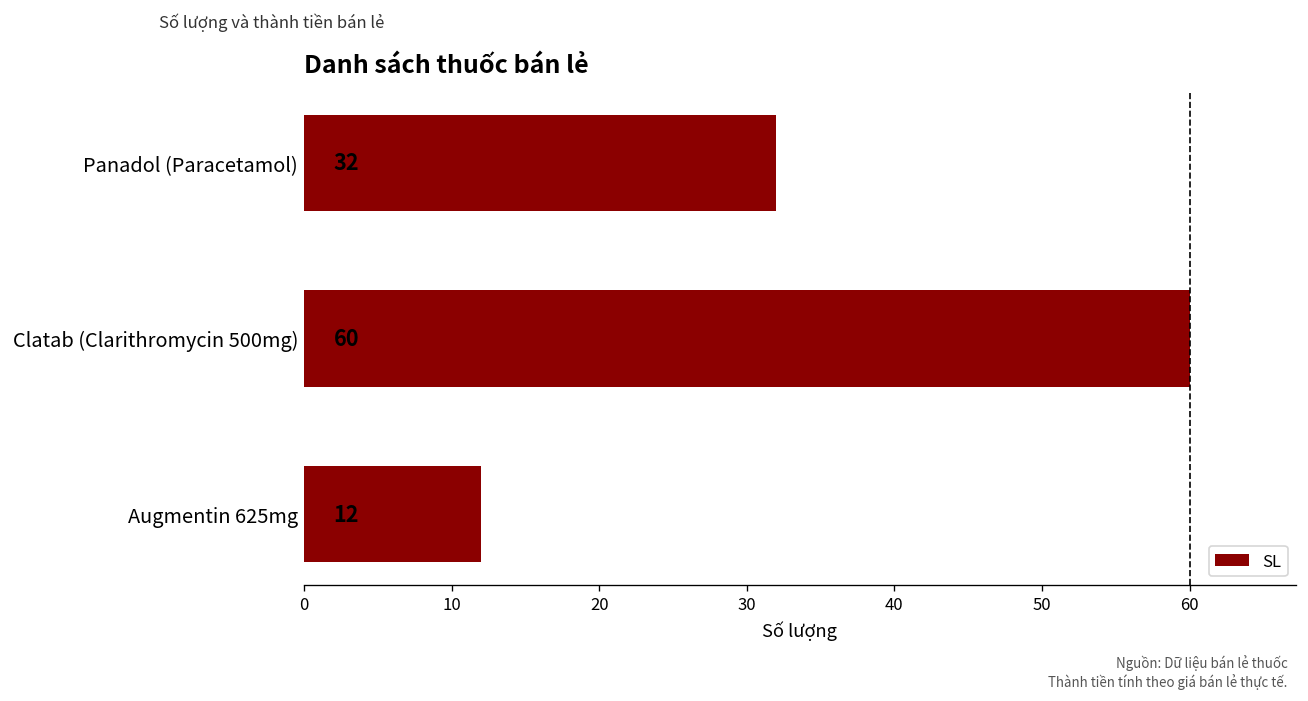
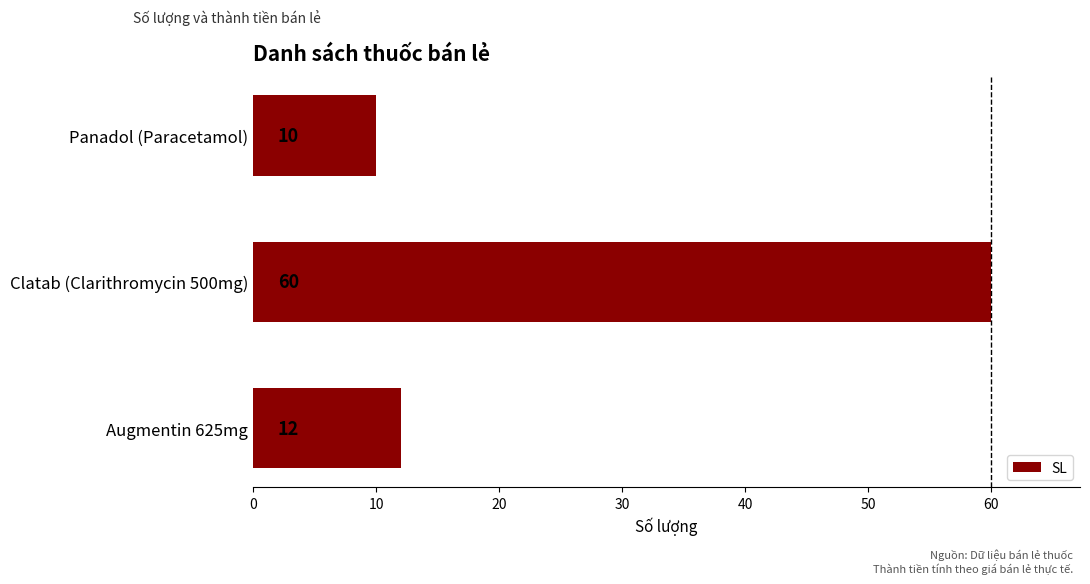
  {
-   "Panadol (Paracetamol)": 32,
+   "Panadol (Paracetamol)": 10,
    "Clatab (Clarithromycin 500mg)": 60,
    "Augmentin 625mg": 12
  }
